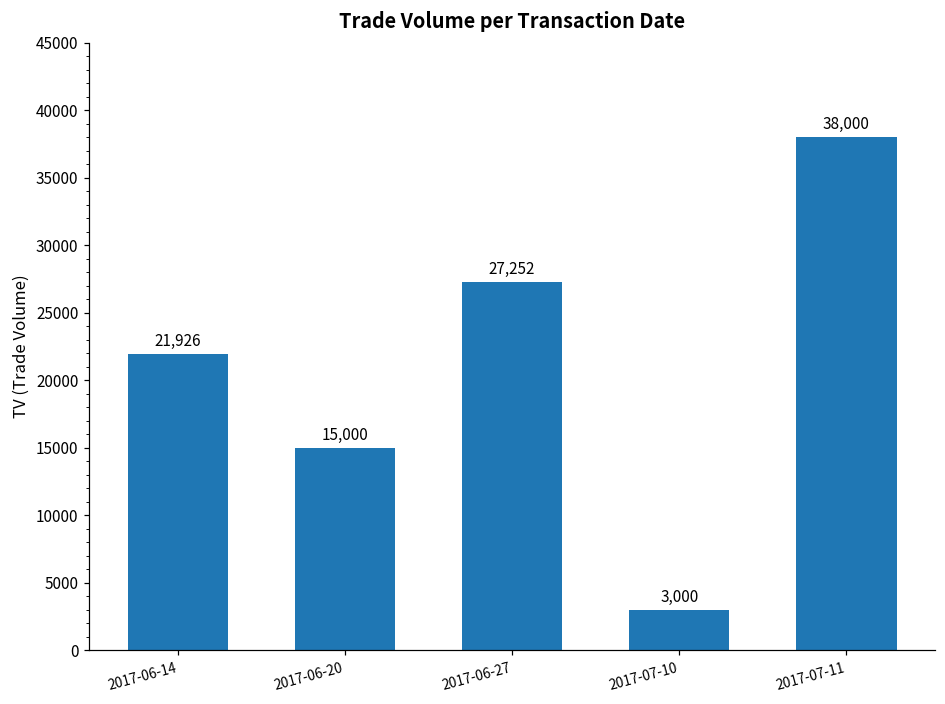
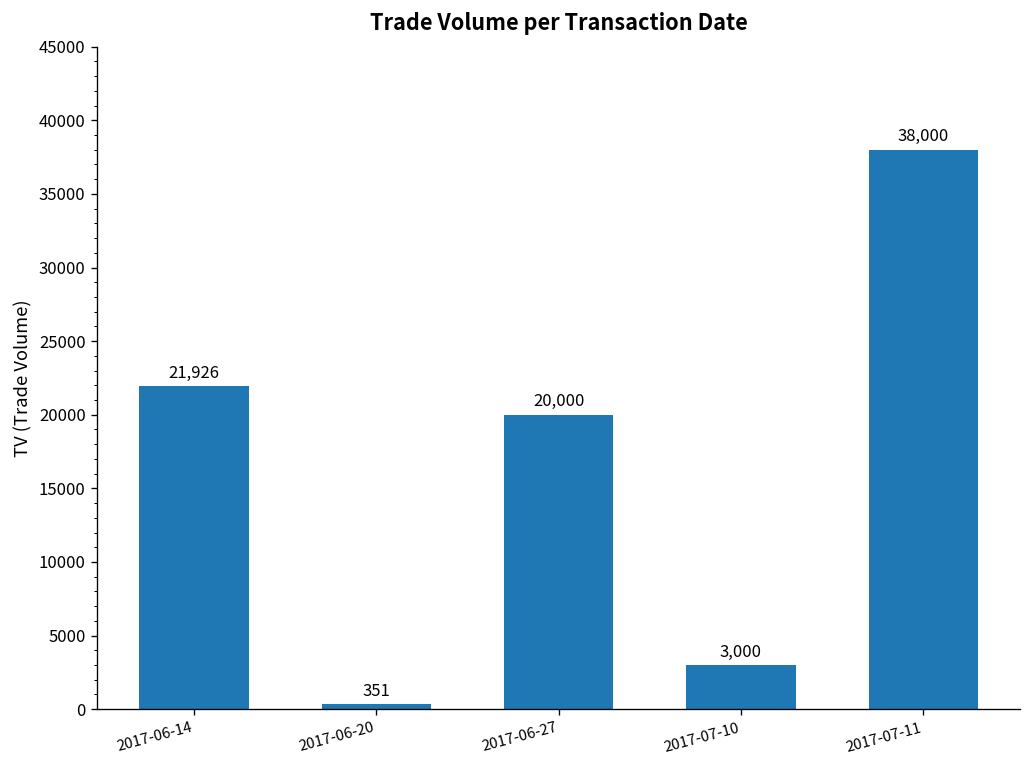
  {
    "2017-06-14": "21,926",
-   "2017-06-20": "15,000",
-   "2017-06-27": "27,252",
+   "2017-06-20": "351",
+   "2017-06-27": "20,000",
    "2017-07-10": "3,000",
    "2017-07-11": "38,000"
  }
